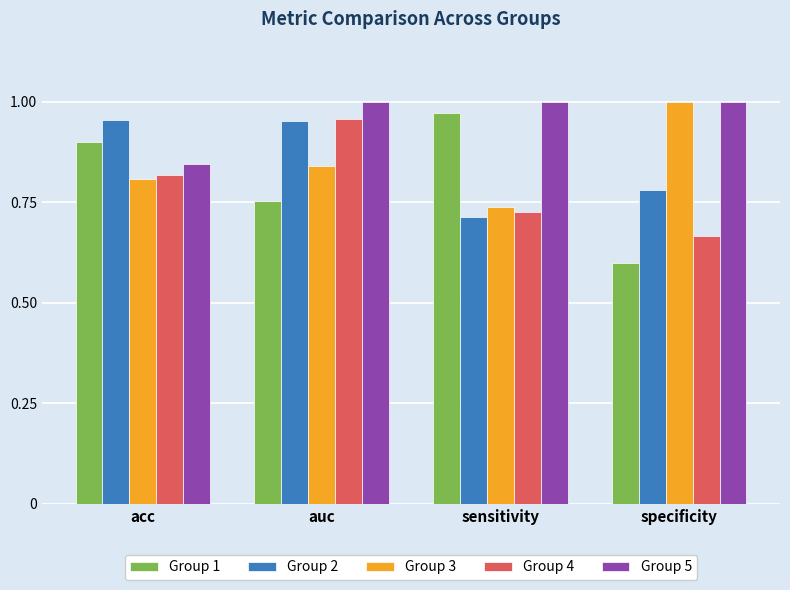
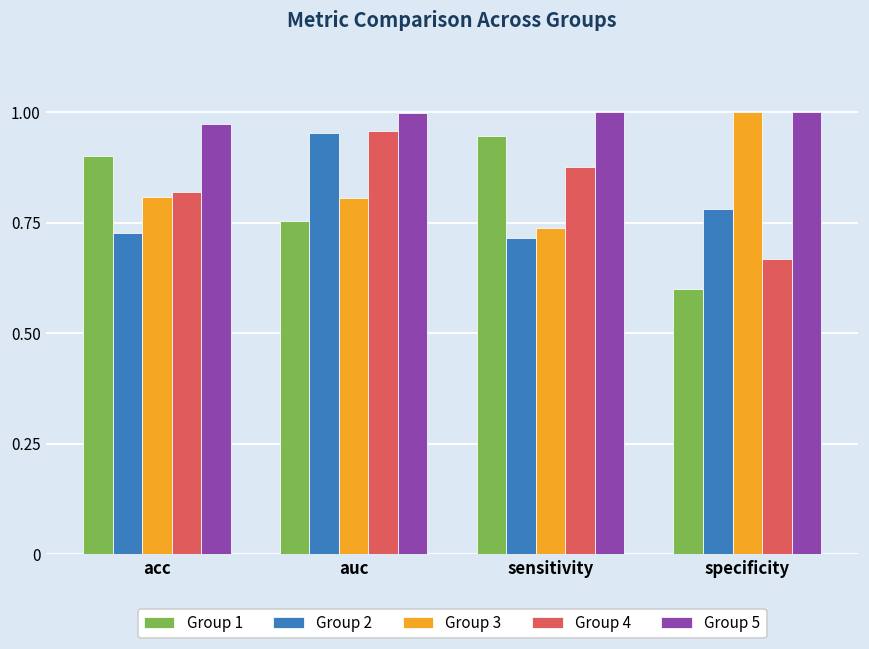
  {
    "Group 1": {
      "acc": 0.90,
      "auc": 0.75,
-     "sensitivity": 0.97,
+     "sensitivity": 0.95,
      "specificity": 0.60
    },
    "Group 2": {
-     "acc": 0.96,
+     "acc": 0.73,
      "auc": 0.95,
      "sensitivity": 0.71,
      "specificity": 0.78
    },
    "Group 3": {
      "acc": 0.81,
-     "auc": 0.84,
+     "auc": 0.81,
      "sensitivity": 0.74,
      "specificity": 1.00
    },
    "Group 4": {
      "acc": 0.82,
      "auc": 0.96,
-     "sensitivity": 0.73,
+     "sensitivity": 0.88,
      "specificity": 0.67
    },
    "Group 5": {
-     "acc": 0.85,
+     "acc": 0.97,
      "auc": 1.00,
      "sensitivity": 1.00,
      "specificity": 1.00
    }
  }
